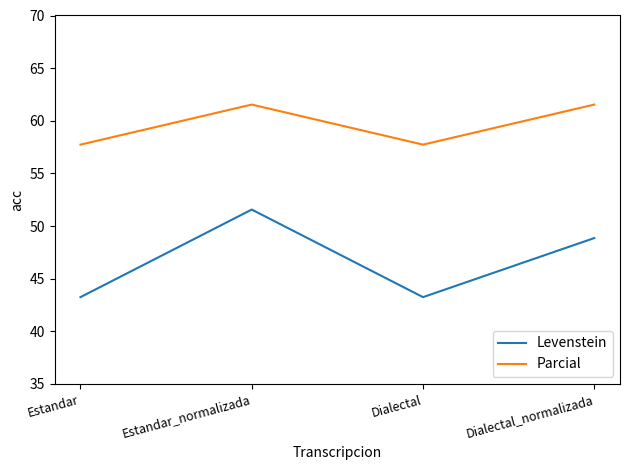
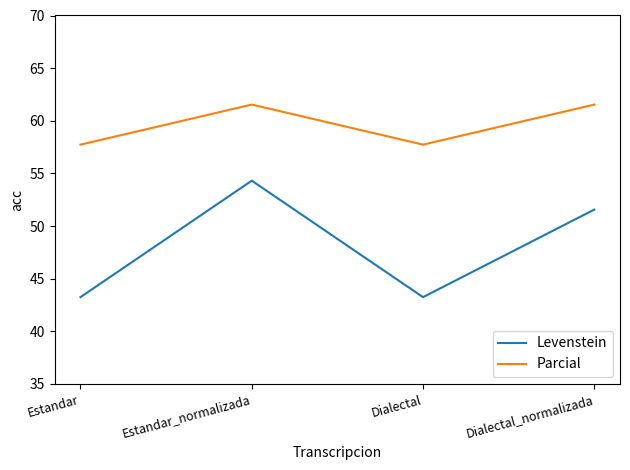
  {
    "Levenstein": {
      "Estandar": 43.2,
-     "Estandar_normalizada": 51.6,
+     "Estandar_normalizada": 54.3,
      "Dialectal": 43.2,
-     "Dialectal_normalizada": 48.9
+     "Dialectal_normalizada": 51.6
    },
    "Parcial": {
      "Estandar": 57.7,
      "Estandar_normalizada": 61.5,
      "Dialectal": 57.7,
      "Dialectal_normalizada": 61.5
    }
  }
